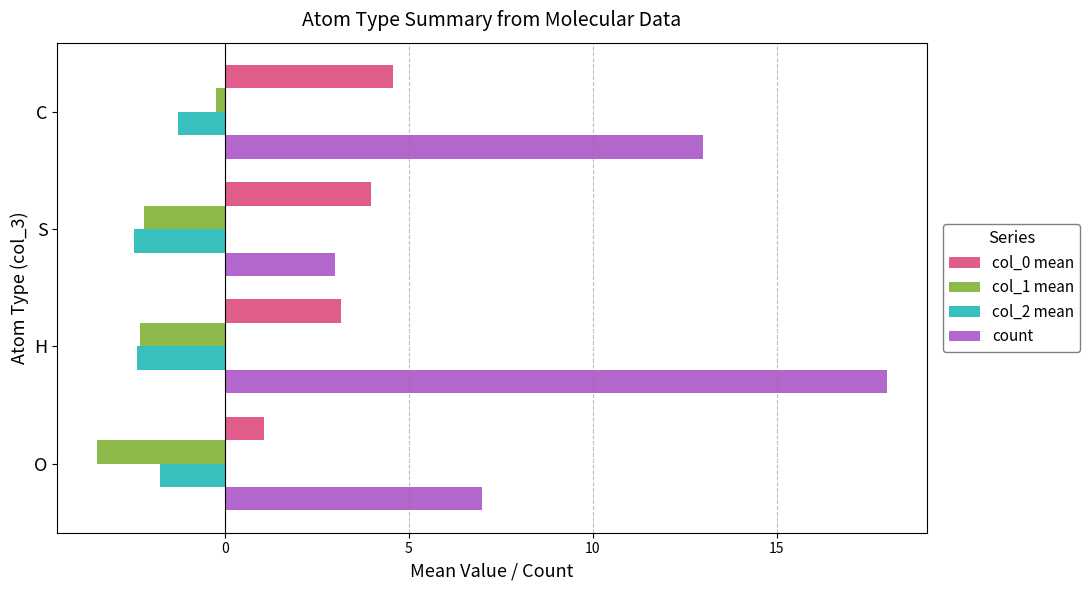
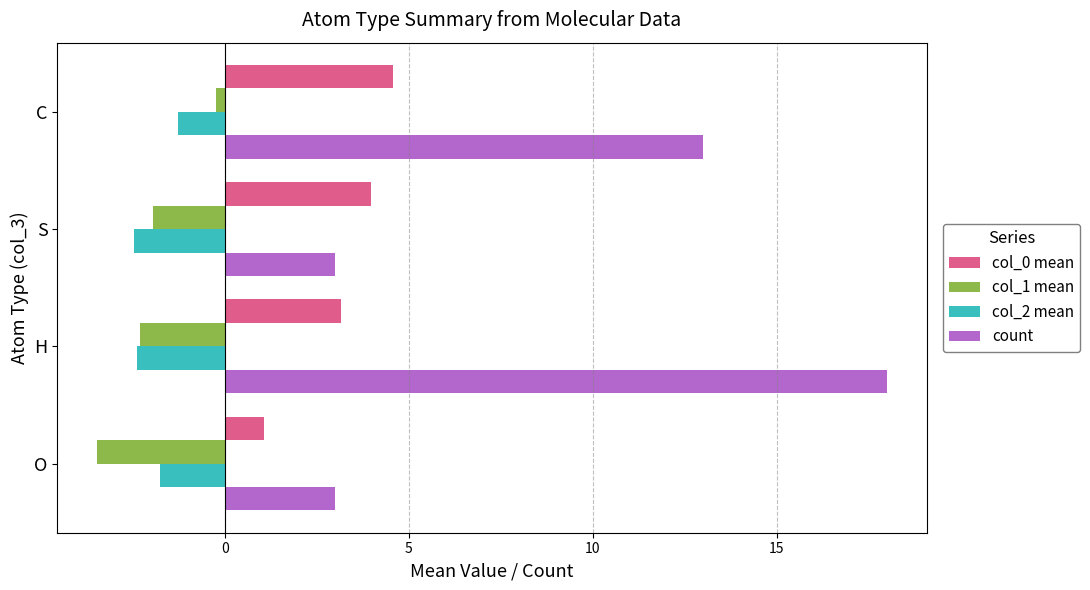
  {
    "col_0 mean": {
      "C": 4.6,
      "S": 4.0,
      "H": 3.1,
      "O": 1.1
    },
    "col_1 mean": {
      "C": -0.2,
-     "S": -2.2,
+     "S": -1.9,
      "H": -2.3,
      "O": -3.5
    },
    "col_2 mean": {
      "C": -1.3,
      "S": -2.5,
      "H": -2.4,
      "O": -1.7
    },
    "count": {
      "C": 13,
      "S": 3,
      "H": 18,
-     "O": 7
+     "O": 3
    }
  }
